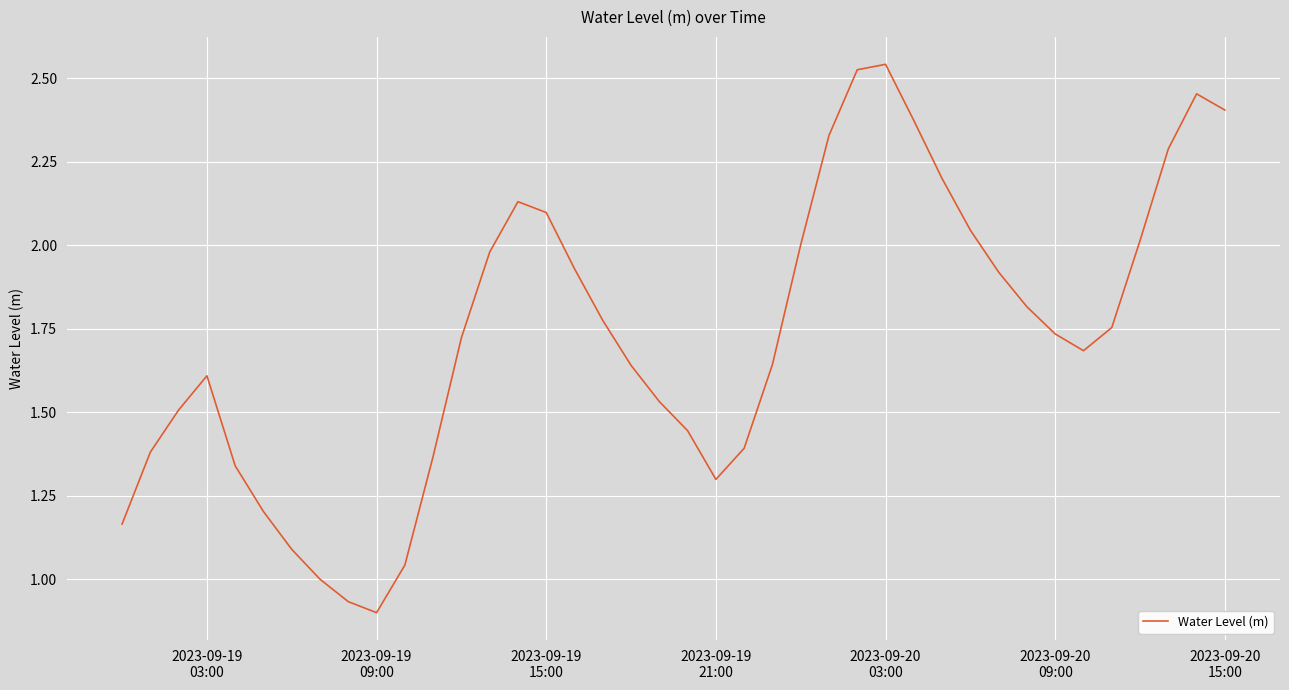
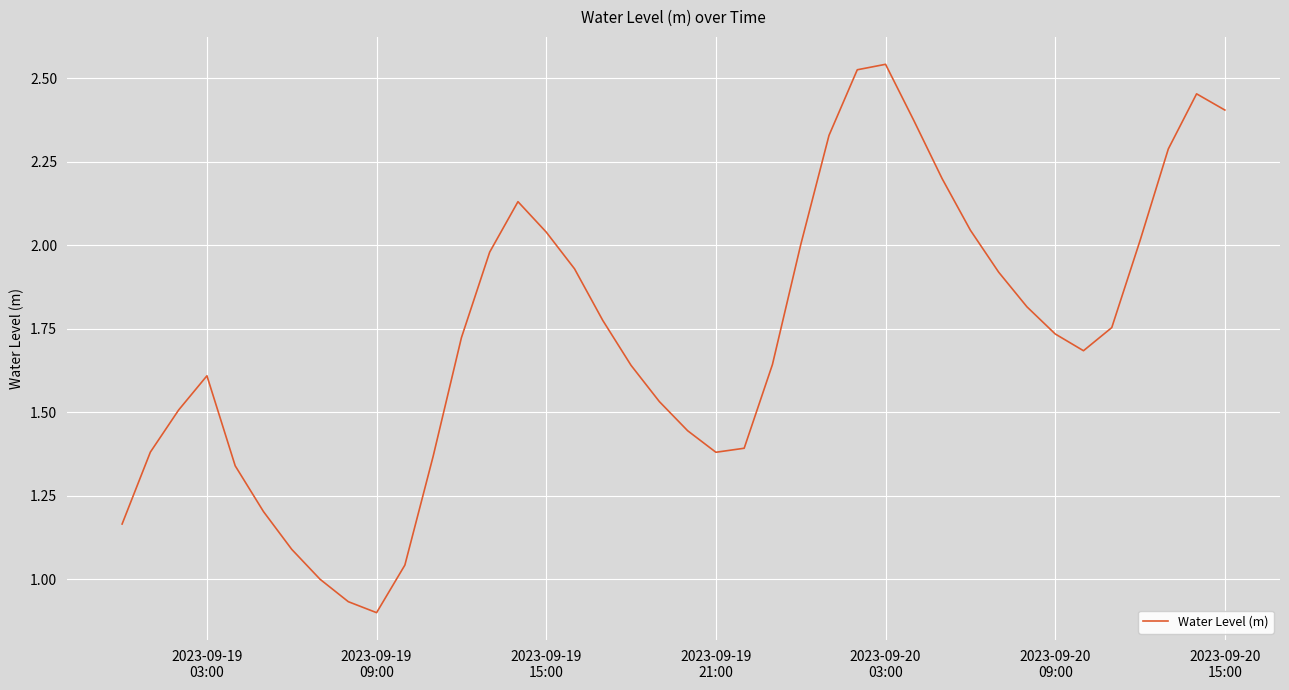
  {
    "2023-09-19 03:00": 1.61,
    "2023-09-19 09:00": 0.90,
-   "2023-09-19 15:00": 2.10,
-   "2023-09-19 21:00": 1.30,
+   "2023-09-19 15:00": 2.04,
+   "2023-09-19 21:00": 1.38,
    "2023-09-20 03:00": 2.54,
    "2023-09-20 09:00": 1.73,
    "2023-09-20 15:00": 2.40
  }
